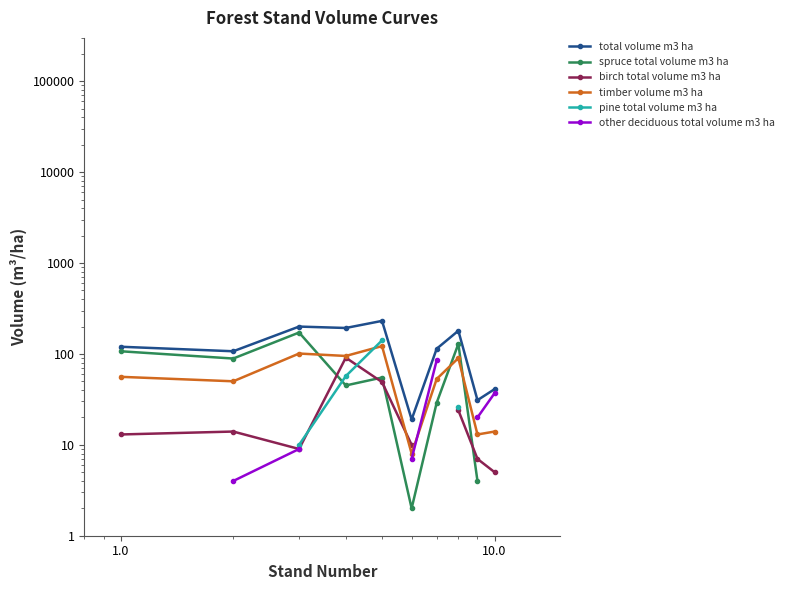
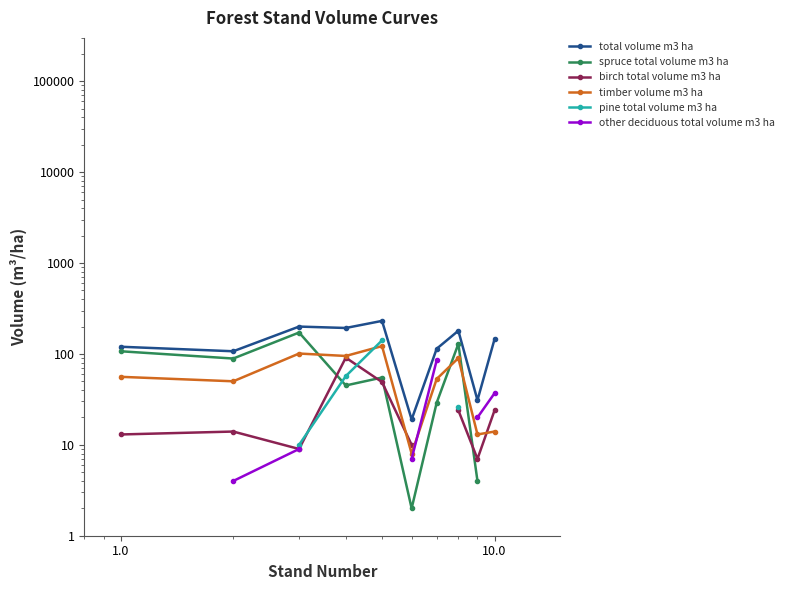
  {
    "total volume m3 ha": {
      "1.0": 120,
-     "10.0": 40
+     "10.0": 150
    },
    "spruce total volume m3 ha": {
      "1.0": 110
    },
    "birch total volume m3 ha": {
      "1.0": 13,
-     "10.0": 5
+     "10.0": 24
    },
    "timber volume m3 ha": {
      "1.0": 60,
      "10.0": 14
    },
    "other deciduous total volume m3 ha": {
      "10.0": 37
    }
  }
